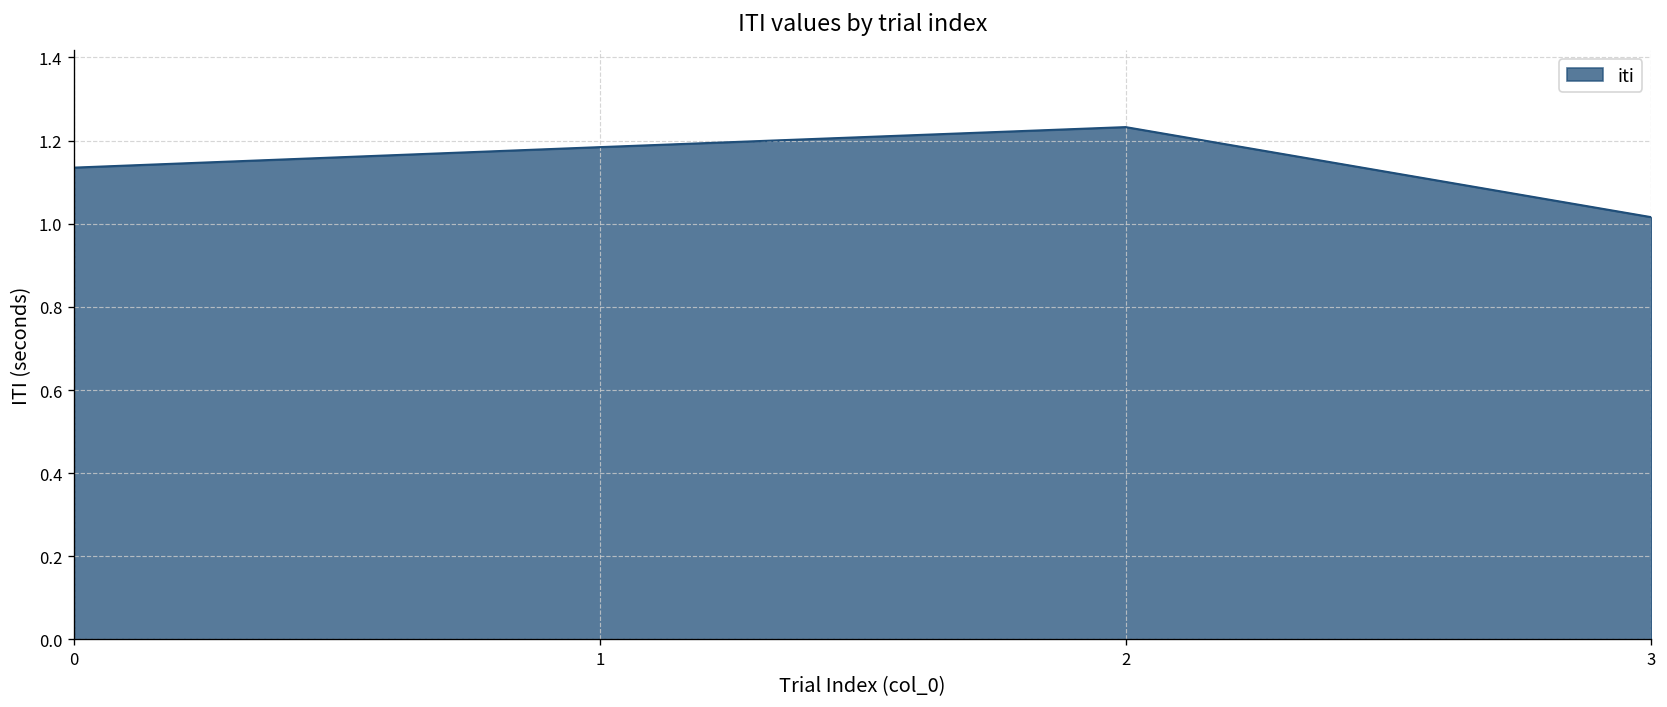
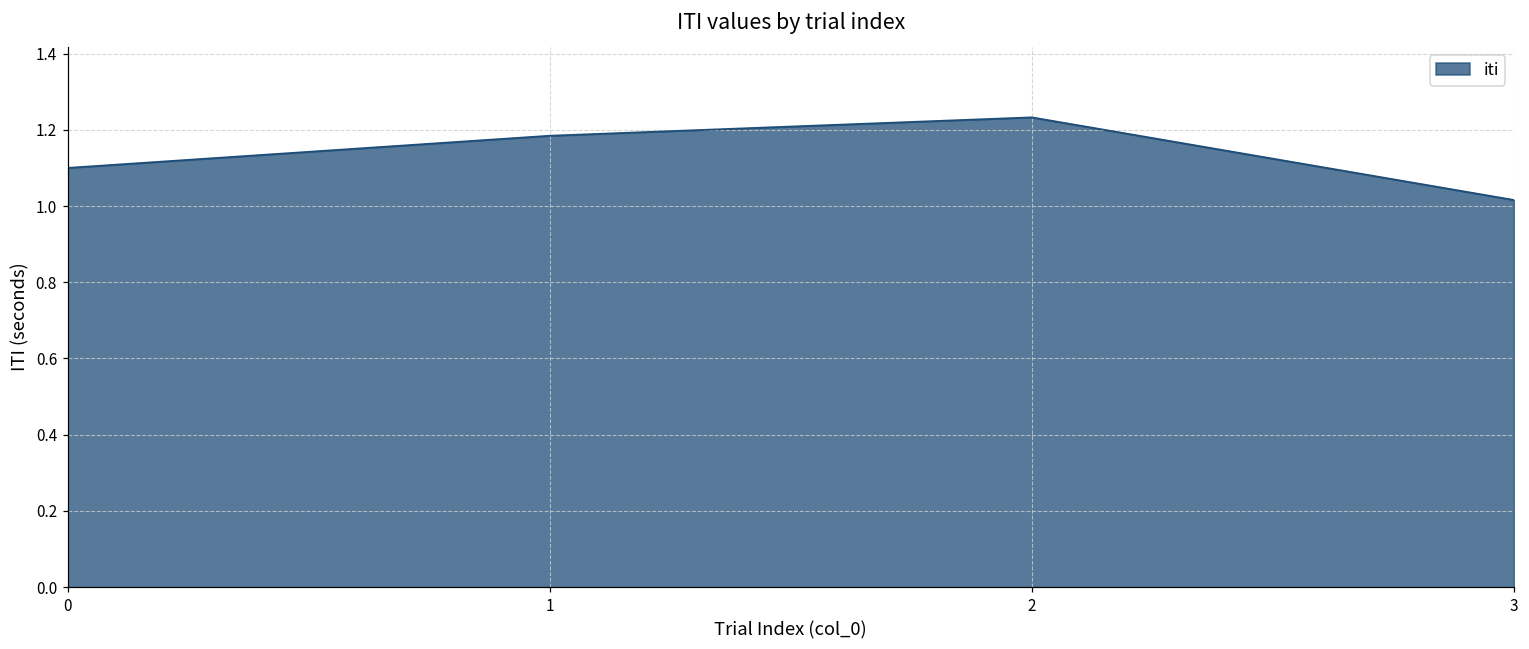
  {
-   "0": 1.14,
+   "0": 1.10,
    "1": 1.18,
    "2": 1.23,
    "3": 1.02
  }
